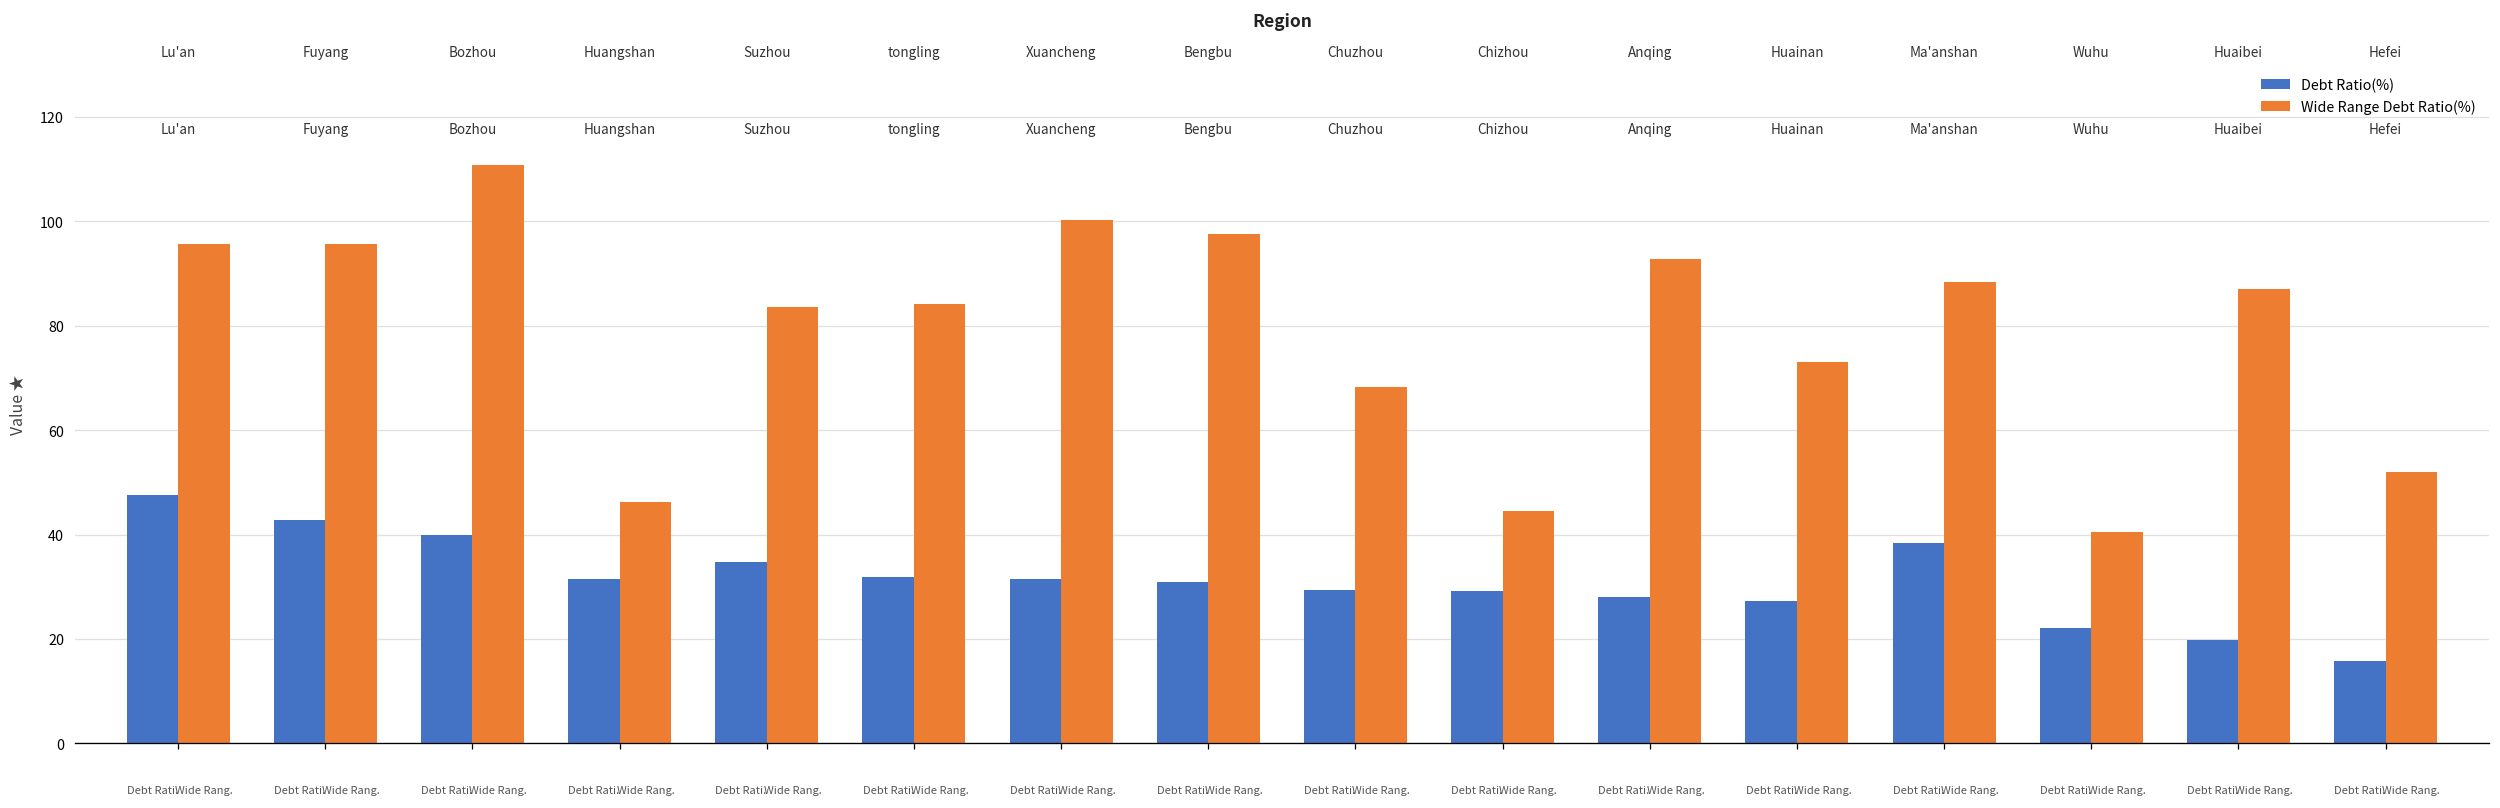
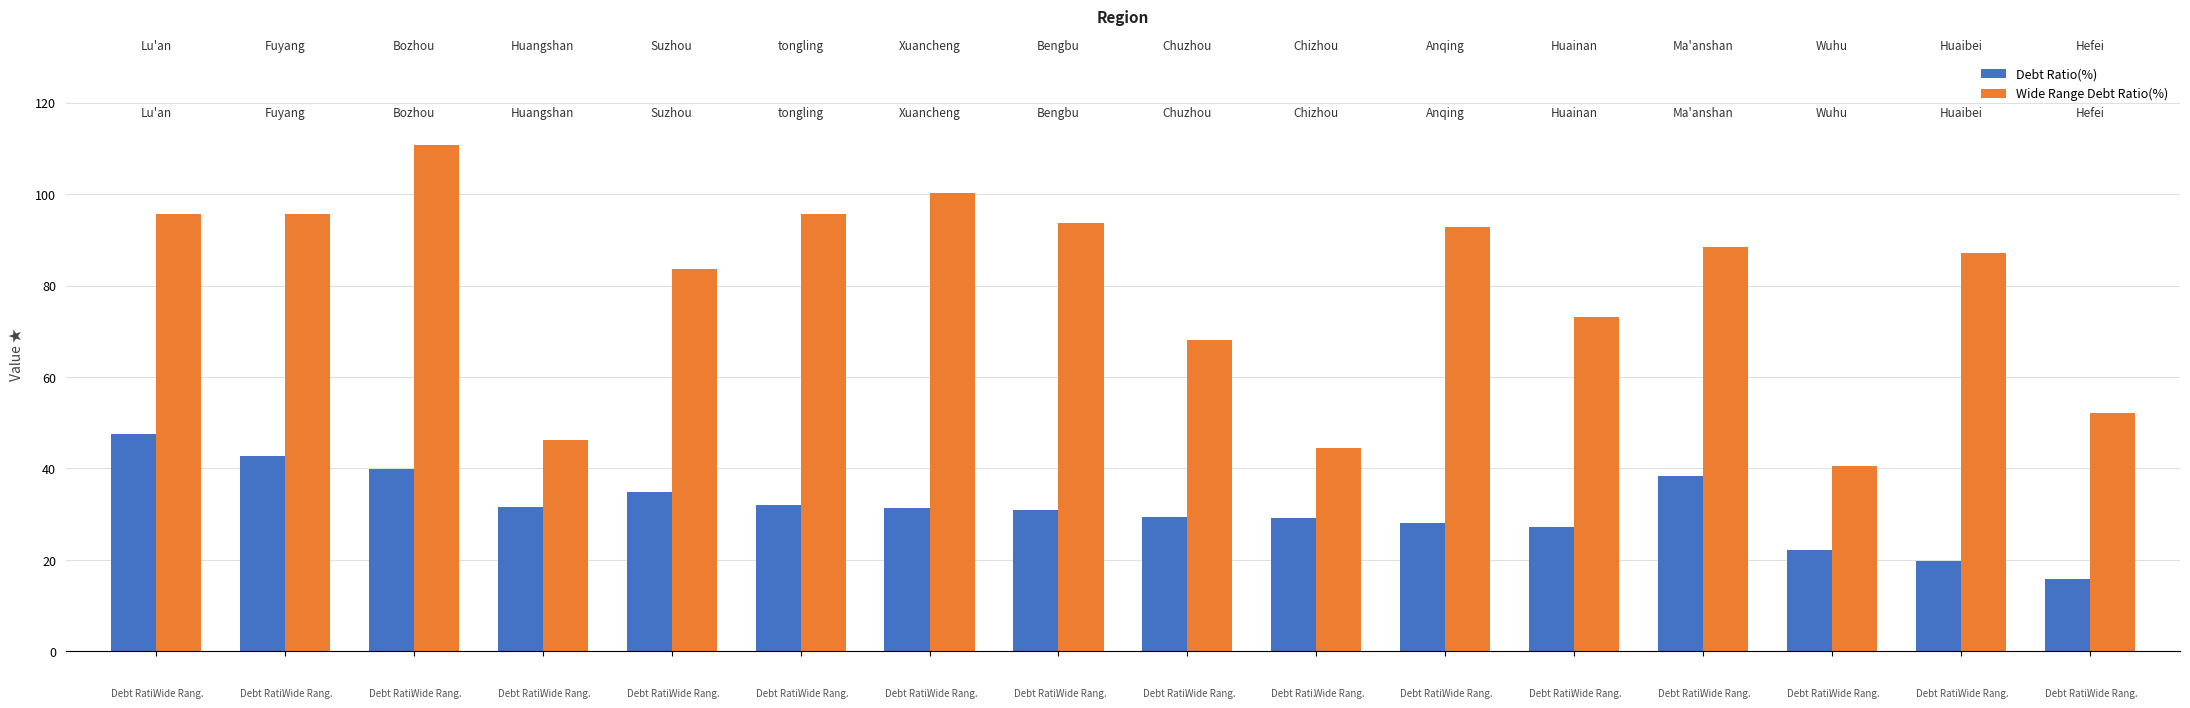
  {
    "Debt Ratio(%)": {
      "Lu'an": 48,
      "Fuyang": 43,
      "Bozhou": 40,
      "Huangshan": 31,
      "Suzhou": 35,
      "tongling": 32,
      "Xuancheng": 31,
      "Bengbu": 31,
      "Chuzhou": 29,
      "Chizhou": 29,
      "Anqing": 28,
      "Huainan": 27,
      "Ma'anshan": 38,
      "Wuhu": 22,
      "Huaibei": 20,
      "Hefei": 16
    },
    "Wide Range Debt Ratio(%)": {
      "Lu'an": 96,
      "Fuyang": 96,
      "Bozhou": 111,
      "Huangshan": 46,
      "Suzhou": 84,
-     "tongling": 84,
+     "tongling": 96,
      "Xuancheng": 100,
-     "Bengbu": 98,
+     "Bengbu": 94,
      "Chuzhou": 68,
      "Chizhou": 44,
      "Anqing": 93,
      "Huainan": 73,
      "Ma'anshan": 88,
      "Wuhu": 41,
      "Huaibei": 87,
      "Hefei": 52
    }
  }
